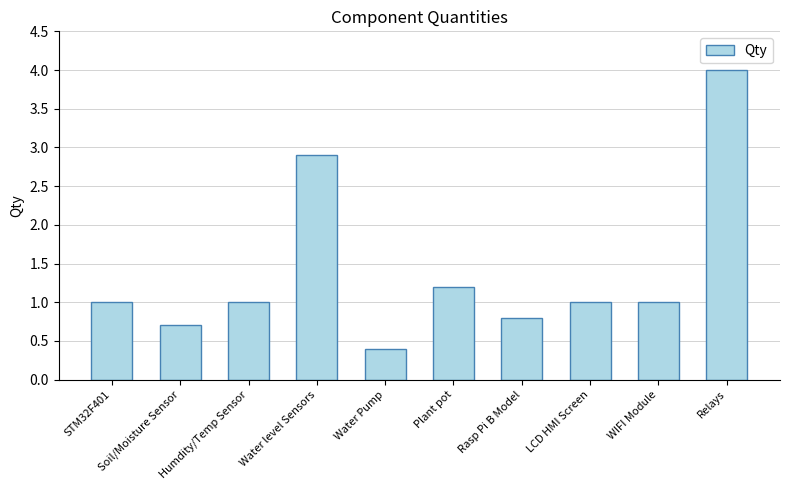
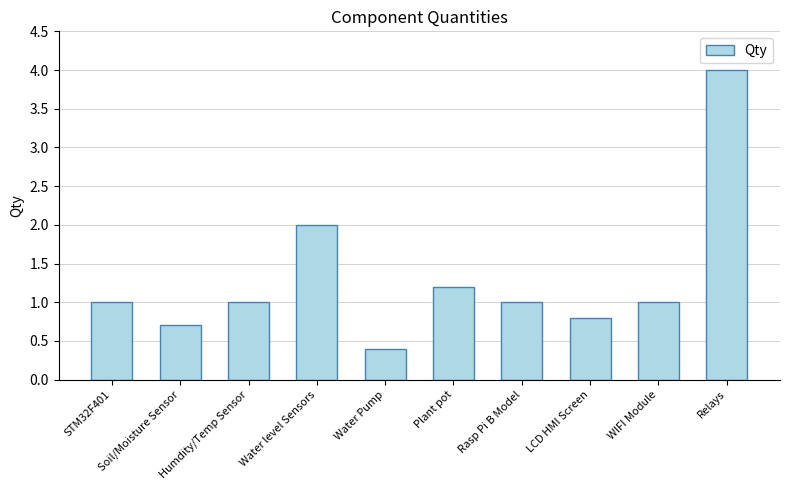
  {
    "STM32F401": 1.0,
    "Soil/Moisture Sensor": 0.7,
    "Humdity/Temp Sensor": 1.0,
-   "Water level Sensors": 2.9,
+   "Water level Sensors": 2.0,
    "Water Pump": 0.4,
    "Plant pot": 1.2,
-   "Rasp Pi B Model": 0.8,
-   "LCD HMI Screen": 1.0,
+   "Rasp Pi B Model": 1.0,
+   "LCD HMI Screen": 0.8,
    "WIFI Module": 1.0,
    "Relays": 4.0
  }
